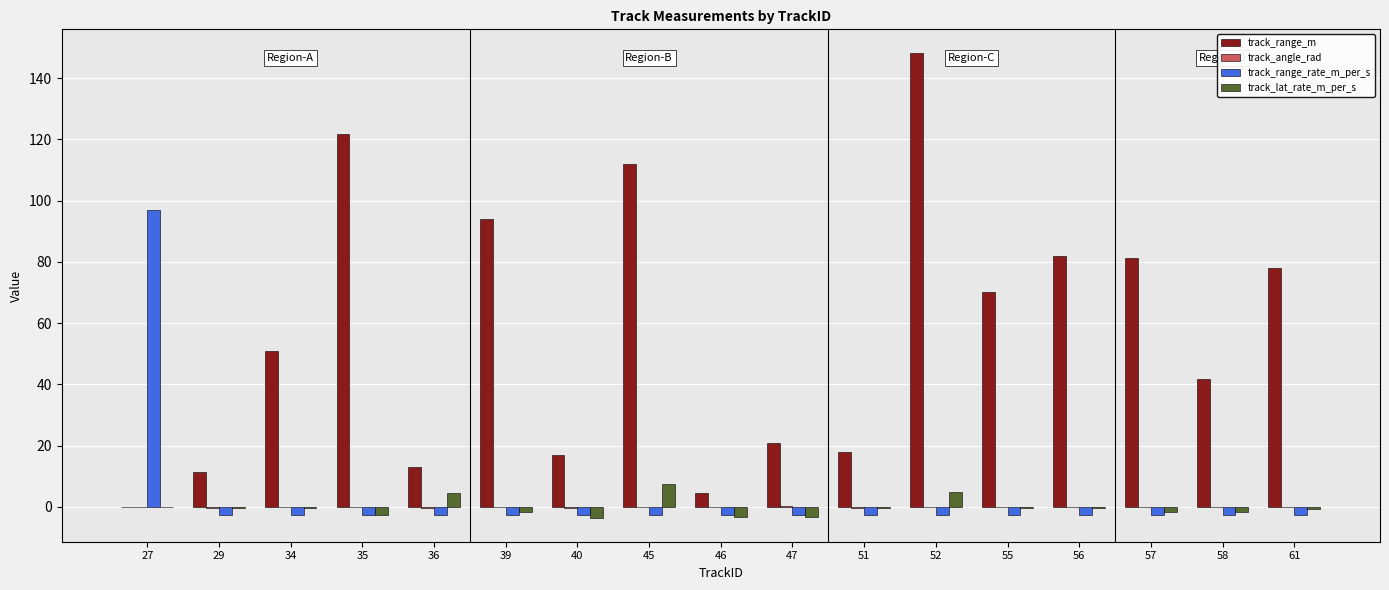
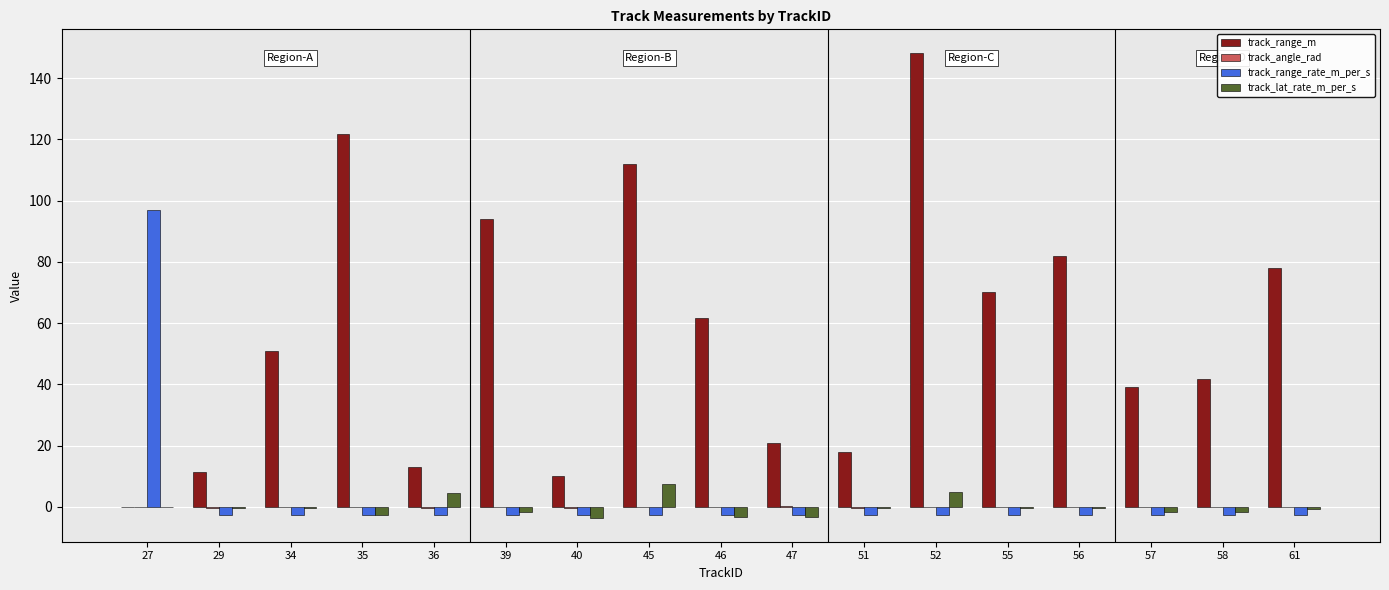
  {
    "track_range_m": {
      "27": 0,
      "29": 11,
      "34": 51,
      "35": 122,
      "36": 13,
      "39": 94,
-     "40": 17,
+     "40": 10,
      "45": 112,
-     "46": 5,
+     "46": 62,
      "47": 21,
      "51": 18,
      "52": 148,
      "55": 70,
      "56": 82,
-     "57": 81,
+     "57": 39,
      "58": 42,
      "61": 78
    },
    "track_angle_rad": {
      "27": 0
    },
    "track_range_rate_m_per_s": {
      "27": 97,
      "29": -3,
      "34": -3,
      "35": -3,
      "36": -3,
      "39": -3,
      "40": -3,
      "45": -3,
      "46": -3,
      "47": -3,
      "51": -3,
      "52": -3,
      "55": -3,
      "56": -3,
      "57": -3,
      "58": -3,
      "61": -3
    },
    "track_lat_rate_m_per_s": {
      "27": 0,
      "35": -3,
      "36": 5,
      "39": -2,
      "40": -4,
      "45": 7,
      "46": -3,
      "47": -3,
      "52": 5,
      "57": -2,
      "58": -2
    }
  }
